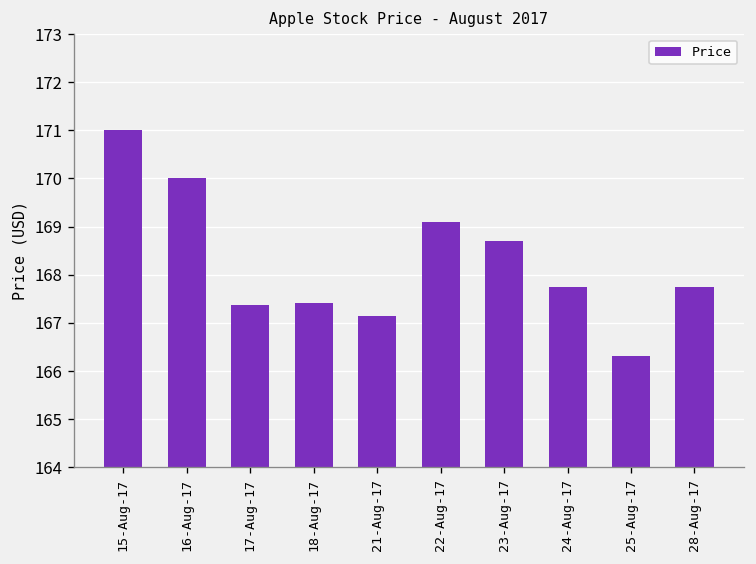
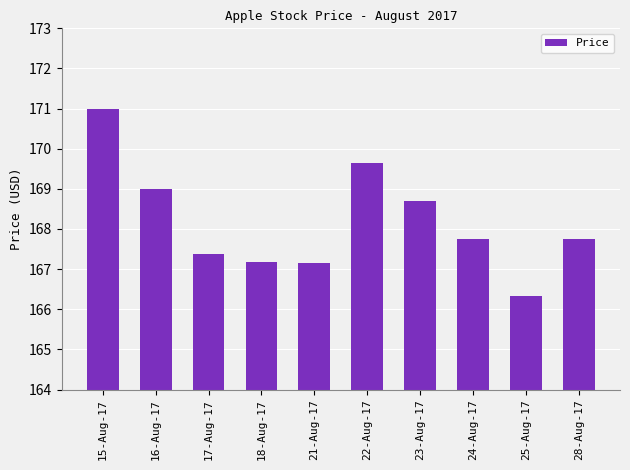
  {
    "15-Aug-17": 171.0,
-   "16-Aug-17": 170,
+   "16-Aug-17": 169,
    "17-Aug-17": 167.4,
-   "18-Aug-17": 167.4,
+   "18-Aug-17": 167.2,
    "21-Aug-17": 167.2,
-   "22-Aug-17": 169.1,
+   "22-Aug-17": 169.6,
    "23-Aug-17": 168.7,
    "24-Aug-17": 167.7,
    "25-Aug-17": 166.3,
    "28-Aug-17": 167.8
  }
